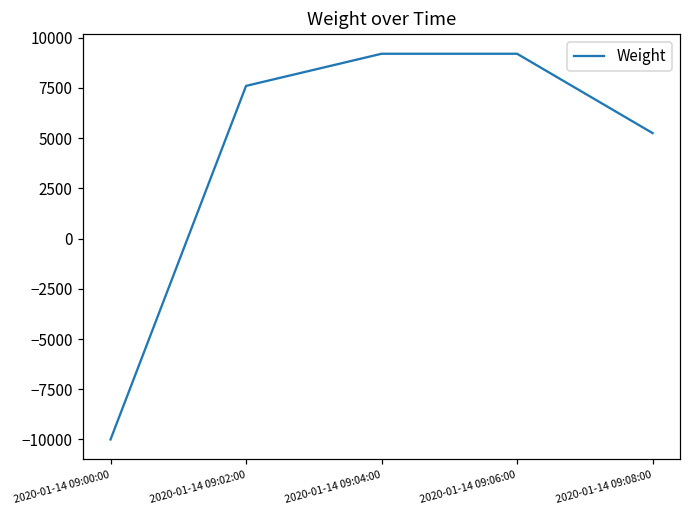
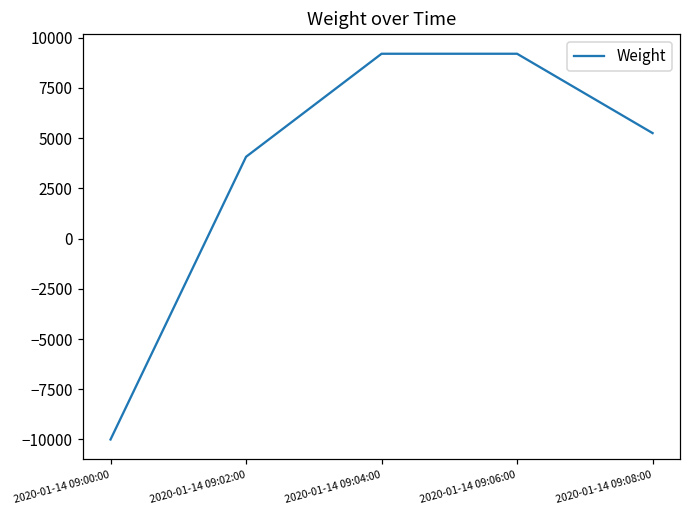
  {
    "2020-01-14 09:00:00": -10000,
-   "2020-01-14 09:02:00": 7600,
+   "2020-01-14 09:02:00": 4100,
    "2020-01-14 09:04:00": 9200,
    "2020-01-14 09:06:00": 9200,
    "2020-01-14 09:08:00": 5300
  }
